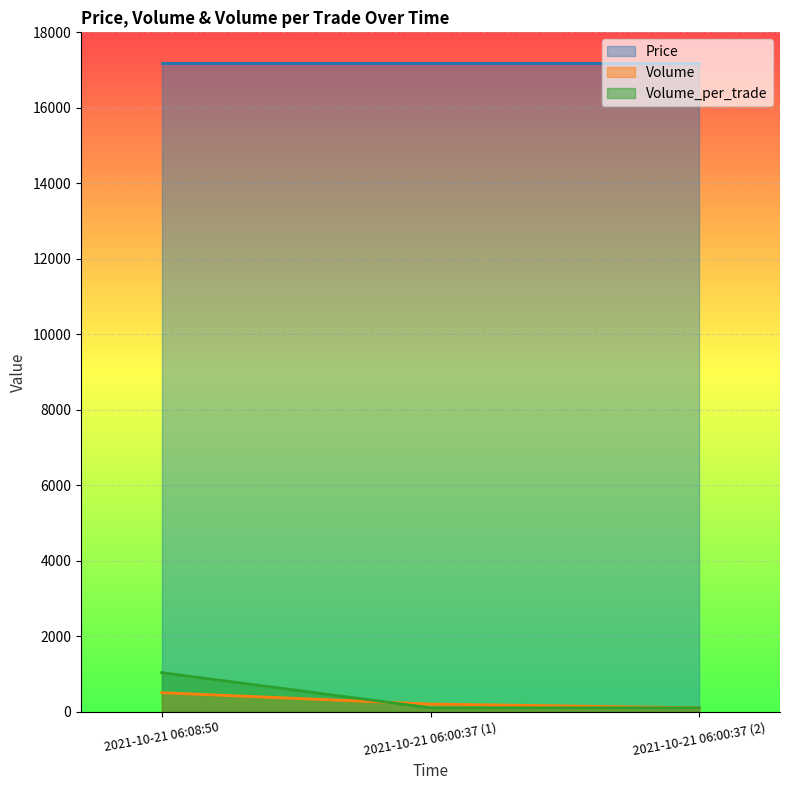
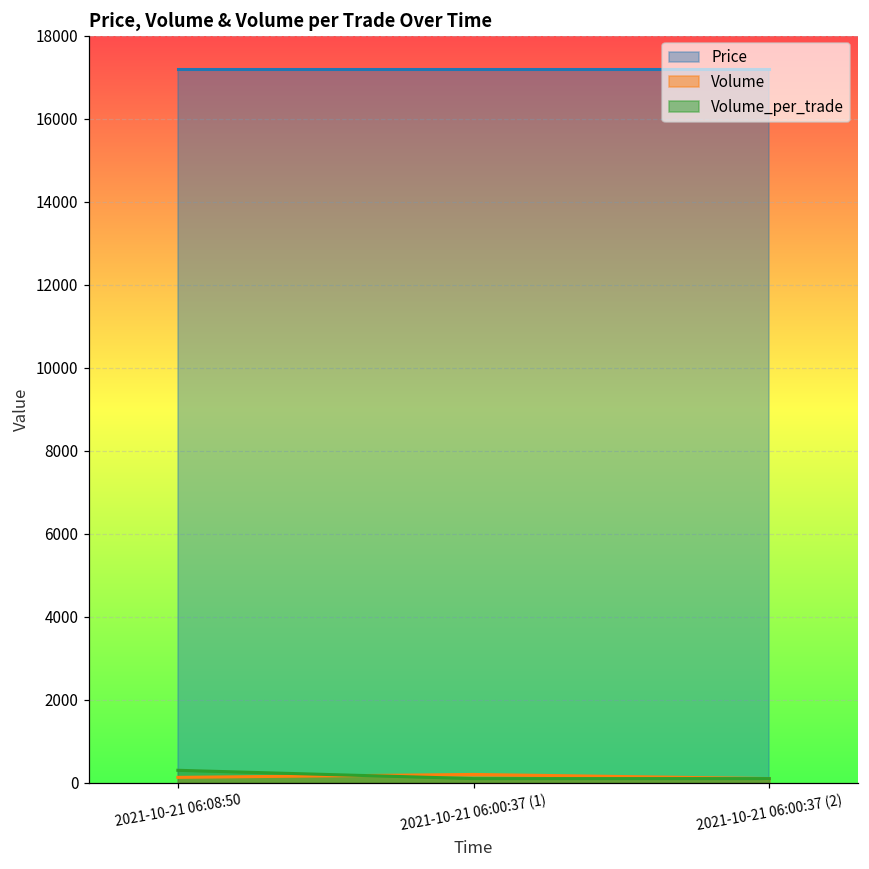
  {
    "Price": {
      "2021-10-21 06:08:50": 17200,
      "2021-10-21 06:00:37 (1)": 17200
    },
    "Volume": {
-     "2021-10-21 06:08:50": 500,
+     "2021-10-21 06:08:50": 100,
      "2021-10-21 06:00:37 (1)": 200
    },
    "Volume_per_trade": {
-     "2021-10-21 06:08:50": 1000,
+     "2021-10-21 06:08:50": 300,
      "2021-10-21 06:00:37 (1)": 100
    }
  }
